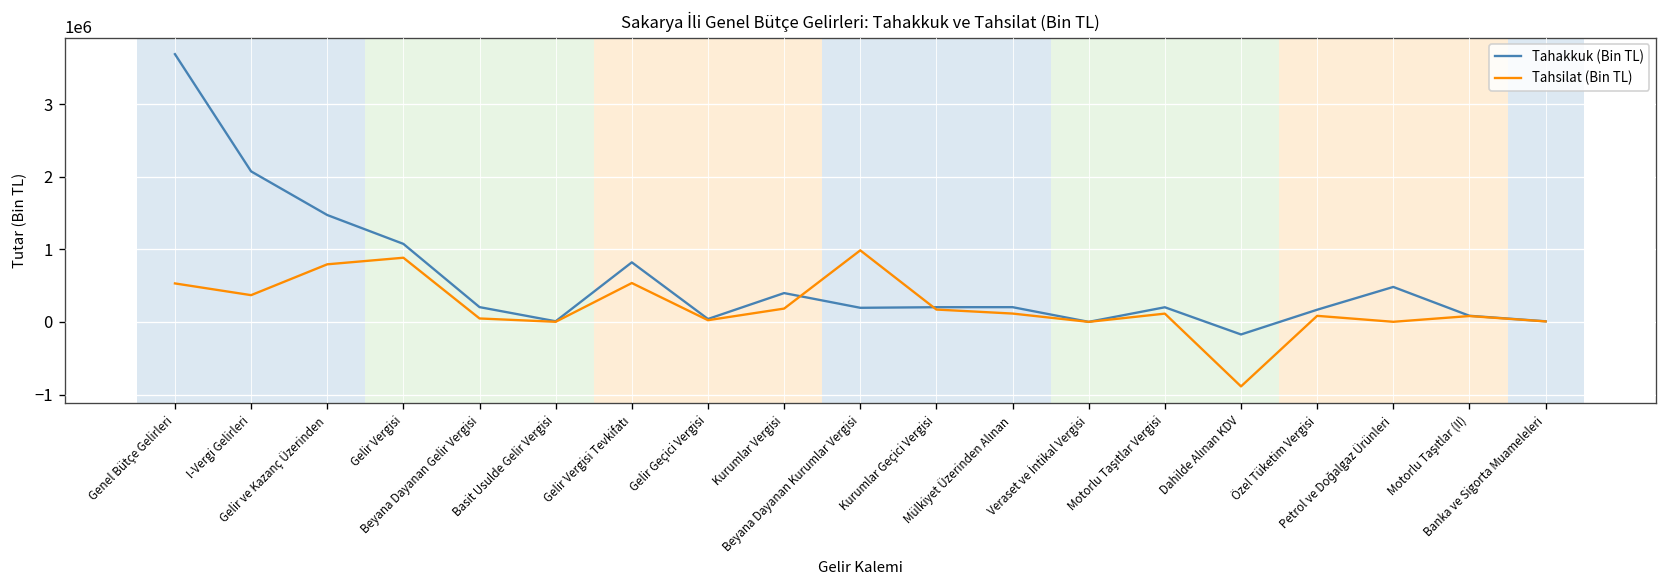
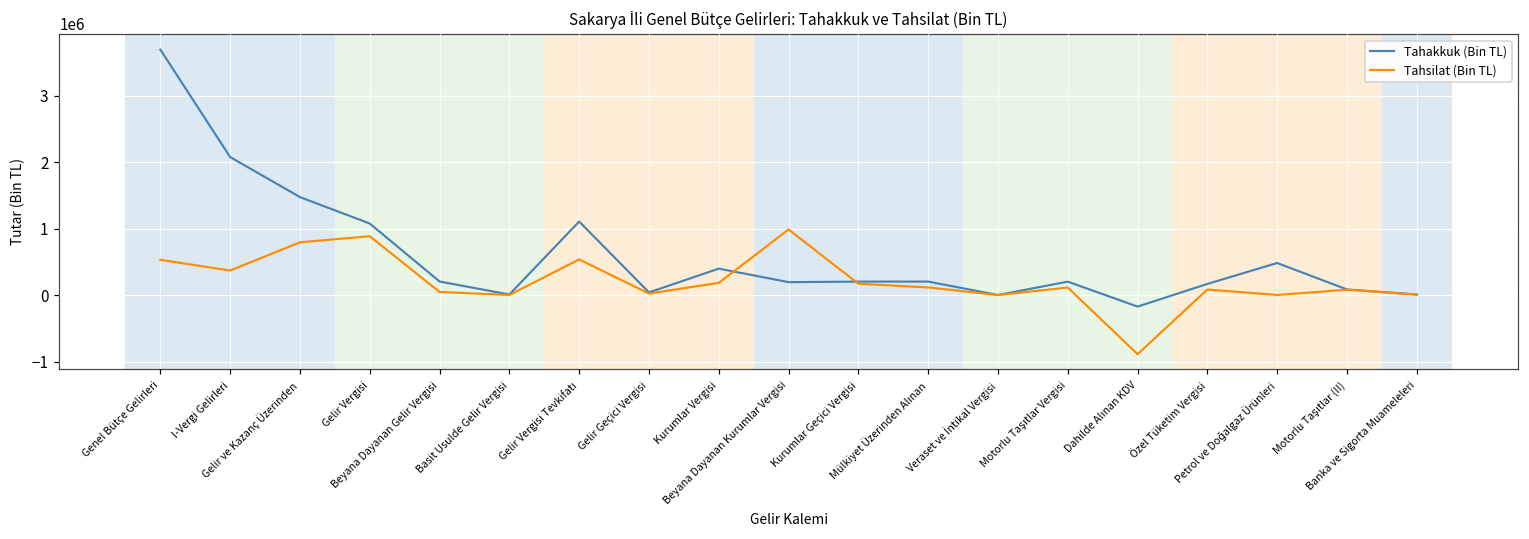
  {
    "Tahakkuk (Bin TL)": {
      "Genel Bütçe Gelirleri": 3700000,
      "I-Vergi Gelirleri": 2100000,
      "Gelir ve Kazanç Üzerinden": 1500000,
      "Gelir Vergisi": 1100000,
      "Beyana Dayanan Gelir Vergisi": 200000,
-     "Gelir Vergisi Tevkifatı": 800000,
+     "Gelir Vergisi Tevkifatı": 1100000,
      "Kurumlar Vergisi": 400000,
      "Beyana Dayanan Kurumlar Vergisi": 200000,
      "Mülkiyet Üzerinden Alınan": 200000,
      "Motorlu Taşıtlar Vergisi": 200000,
      "Dahilde Alınan KDV": -200000,
      "Özel Tüketim Vergisi": 200000,
      "Petrol ve Doğalgaz Ürünleri": 500000
    },
    "Tahsilat (Bin TL)": {
      "Genel Bütçe Gelirleri": 500000,
      "I-Vergi Gelirleri": 400000,
      "Gelir ve Kazanç Üzerinden": 800000,
      "Gelir Vergisi": 900000,
      "Beyana Dayanan Gelir Vergisi": 0,
      "Gelir Vergisi Tevkifatı": 500000,
      "Kurumlar Vergisi": 200000,
      "Beyana Dayanan Kurumlar Vergisi": 1000000,
      "Mülkiyet Üzerinden Alınan": 100000,
      "Motorlu Taşıtlar Vergisi": 100000,
      "Dahilde Alınan KDV": -900000,
      "Özel Tüketim Vergisi": 100000,
      "Petrol ve Doğalgaz Ürünleri": 0
    }
  }
